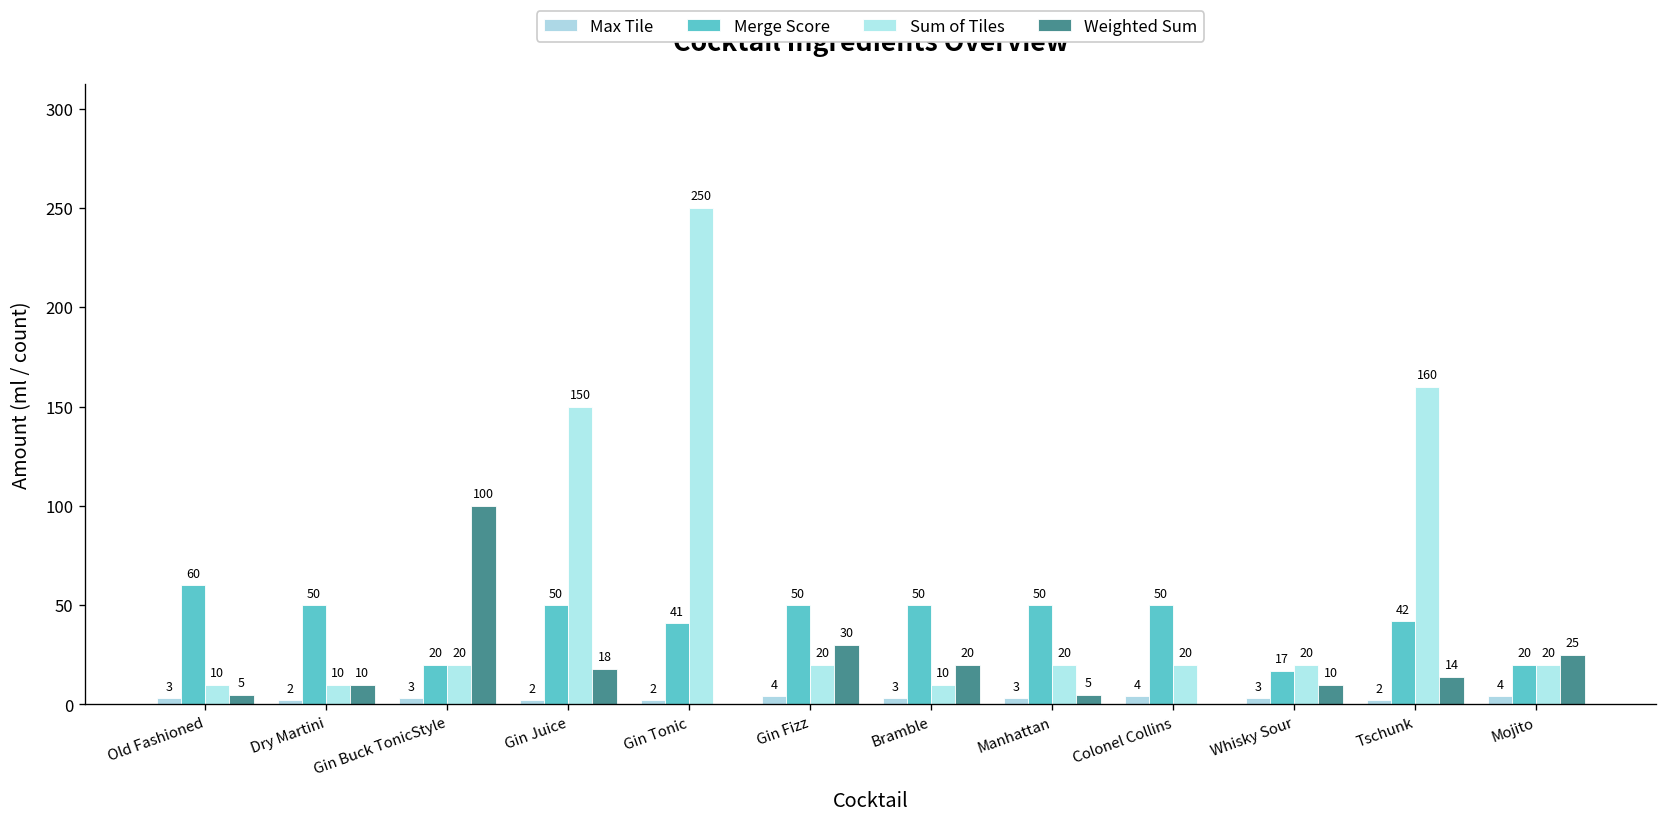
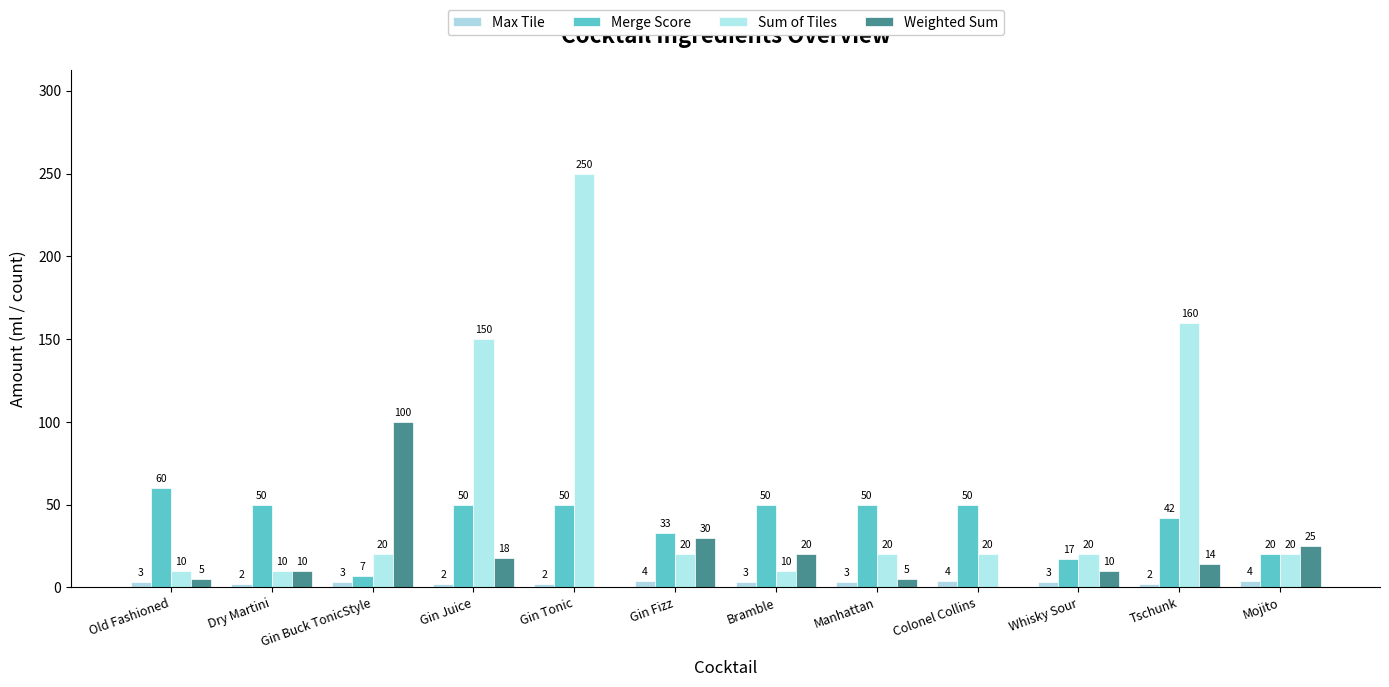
  {
    "Merge Score": {
      "Old Fashioned": 60,
      "Dry Martini": 50,
-     "Gin Buck TonicStyle": 20,
+     "Gin Buck TonicStyle": 7,
      "Gin Juice": 50,
-     "Gin Tonic": 41,
-     "Gin Fizz": 50,
+     "Gin Tonic": 50,
+     "Gin Fizz": 33,
      "Bramble": 50,
      "Manhattan": 50,
      "Colonel Collins": 50,
      "Whisky Sour": 17,
      "Tschunk": 42,
      "Mojito": 20
    },
    "Weighted Sum": {
      "Old Fashioned": 5,
      "Dry Martini": 10,
      "Gin Buck TonicStyle": 100,
      "Gin Juice": 18,
      "Gin Fizz": 30,
      "Bramble": 20,
      "Manhattan": 5,
      "Whisky Sour": 10,
      "Tschunk": 14,
      "Mojito": 25
    }
  }
